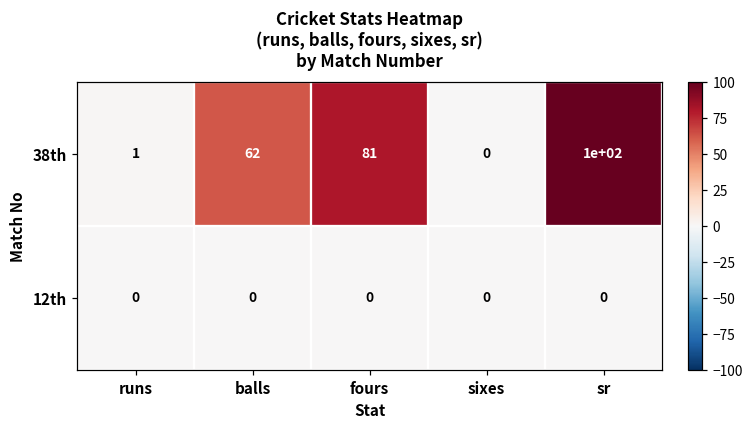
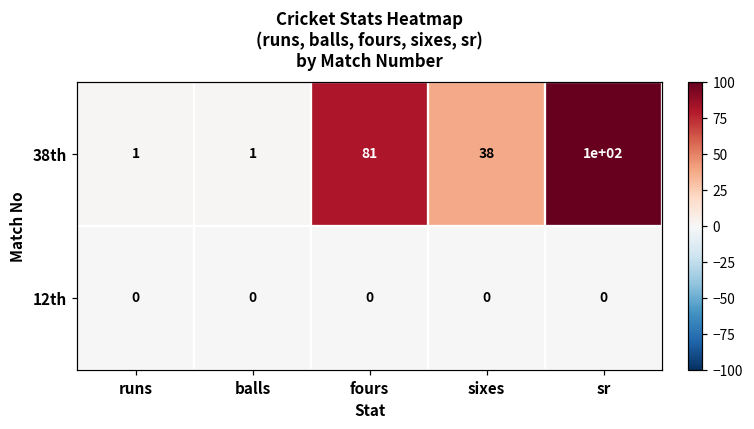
  {
    "38th": {
      "runs": "1",
-     "balls": "62",
+     "balls": "1",
      "fours": "81",
-     "sixes": "0",
+     "sixes": "38",
      "sr": "1e+02"
    },
    "12th": {
      "runs": "0",
      "balls": "0",
      "fours": "0",
      "sixes": "0",
      "sr": "0"
    }
  }
